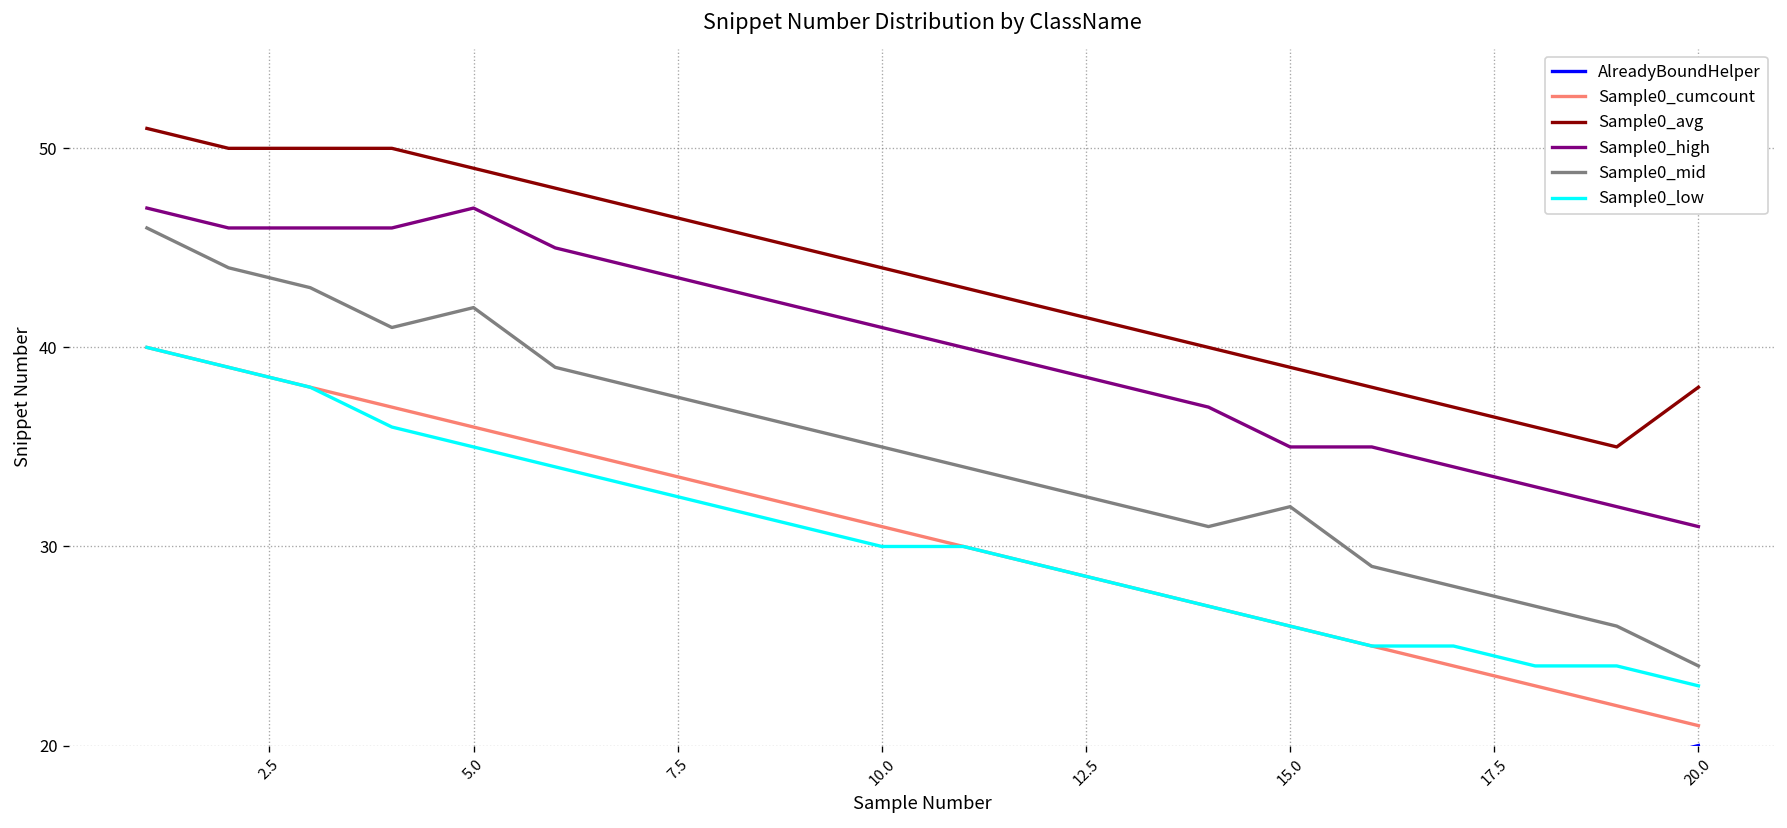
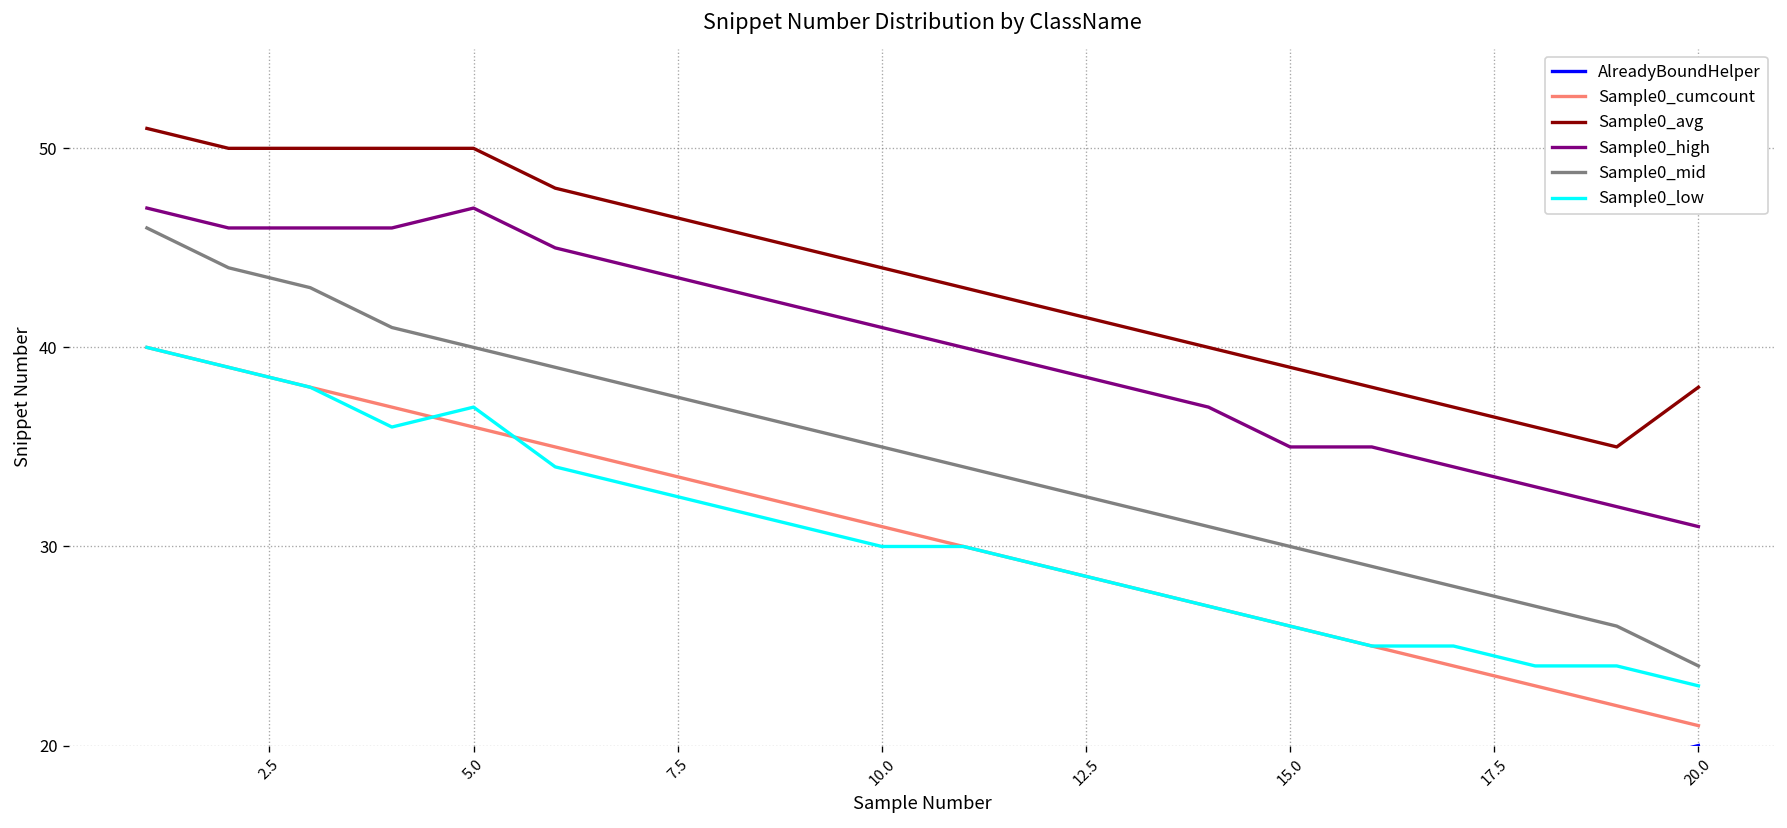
  {
    "AlreadyBoundHelper": {
      "20.0": 20
    },
    "Sample0_cumcount": {
      "5.0": 36,
      "10.0": 31,
      "20.0": 21
    },
    "Sample0_avg": {
-     "5.0": 49,
+     "5.0": 50,
      "10.0": 44,
      "15.0": 39,
      "20.0": 38
    },
    "Sample0_high": {
      "5.0": 47,
      "10.0": 41,
      "15.0": 35,
      "20.0": 31
    },
    "Sample0_mid": {
-     "5.0": 42,
+     "5.0": 40,
      "10.0": 35,
-     "15.0": 32,
+     "15.0": 30,
      "20.0": 24
    },
    "Sample0_low": {
-     "5.0": 35,
+     "5.0": 37,
      "10.0": 30,
      "20.0": 23
    }
  }
